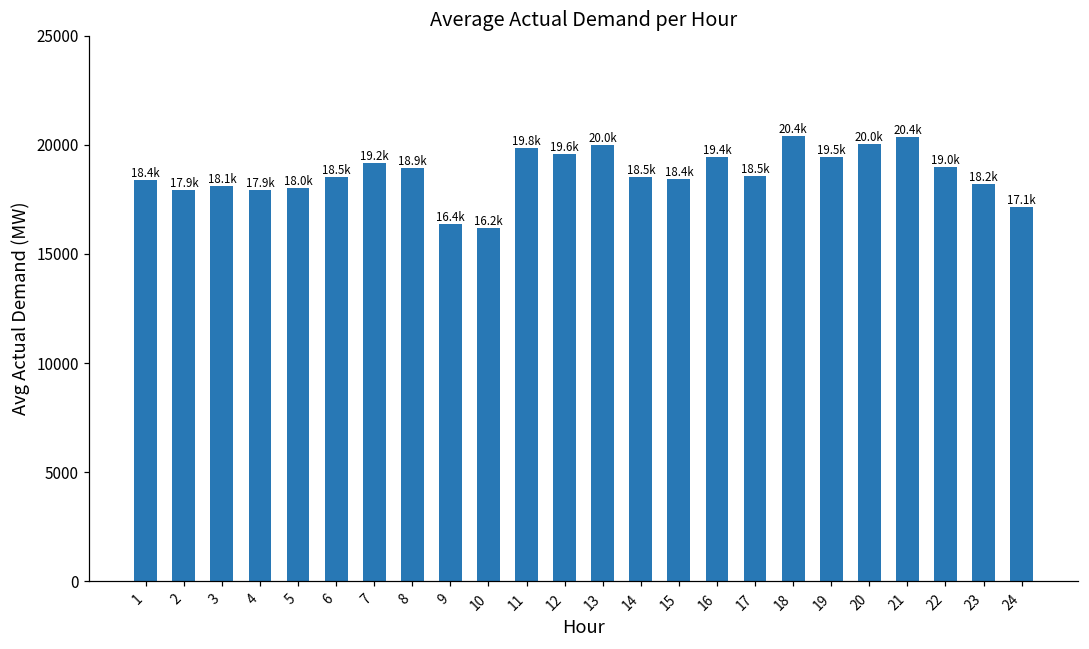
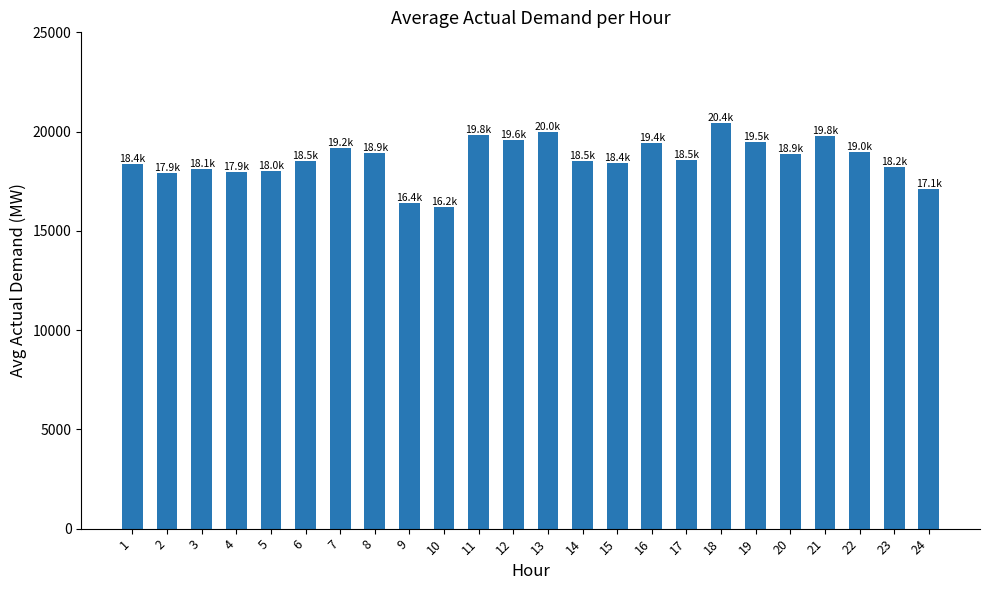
  {
    "1": "18.4k",
    "2": "17.9k",
    "3": "18.1k",
    "4": "17.9k",
    "5": "18.0k",
    "6": "18.5k",
    "7": "19.2k",
    "8": "18.9k",
    "9": "16.4k",
    "10": "16.2k",
    "11": "19.8k",
    "12": "19.6k",
    "13": "20.0k",
    "14": "18.5k",
    "15": "18.4k",
    "16": "19.4k",
    "17": "18.5k",
    "18": "20.4k",
    "19": "19.5k",
-   "20": "20.0k",
-   "21": "20.4k",
+   "20": "18.9k",
+   "21": "19.8k",
    "22": "19.0k",
    "23": "18.2k",
    "24": "17.1k"
  }
